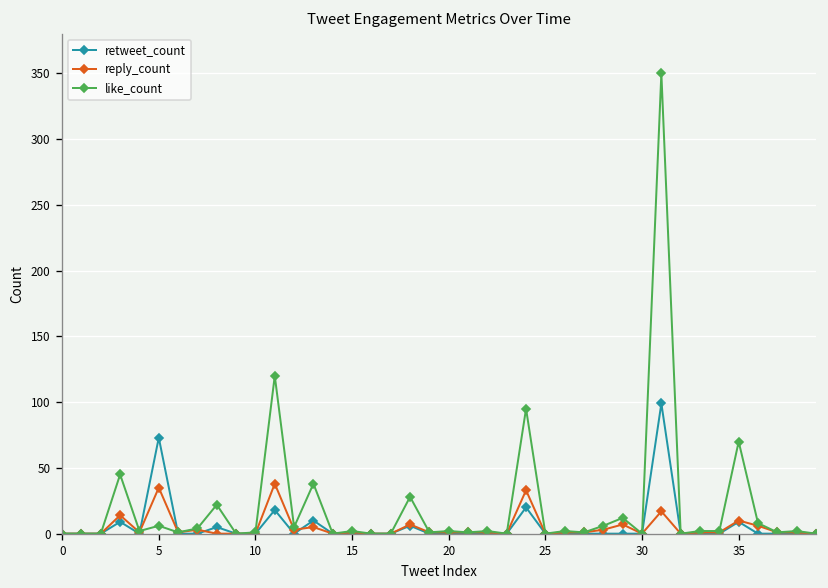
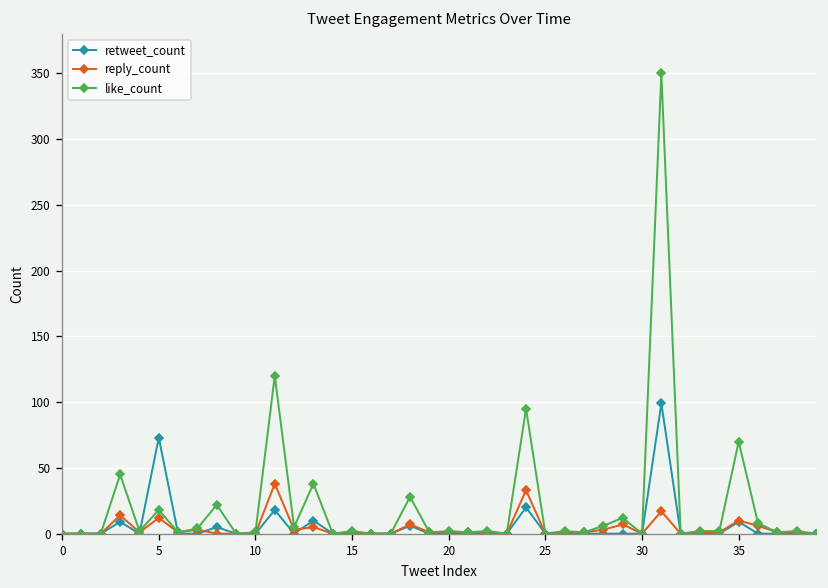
  {
    "retweet_count": {
      "5": 73
    },
    "reply_count": {
-     "5": 35
+     "5": 12
    },
    "like_count": {
-     "5": 6,
+     "5": 18,
      "35": 70
    }
  }
